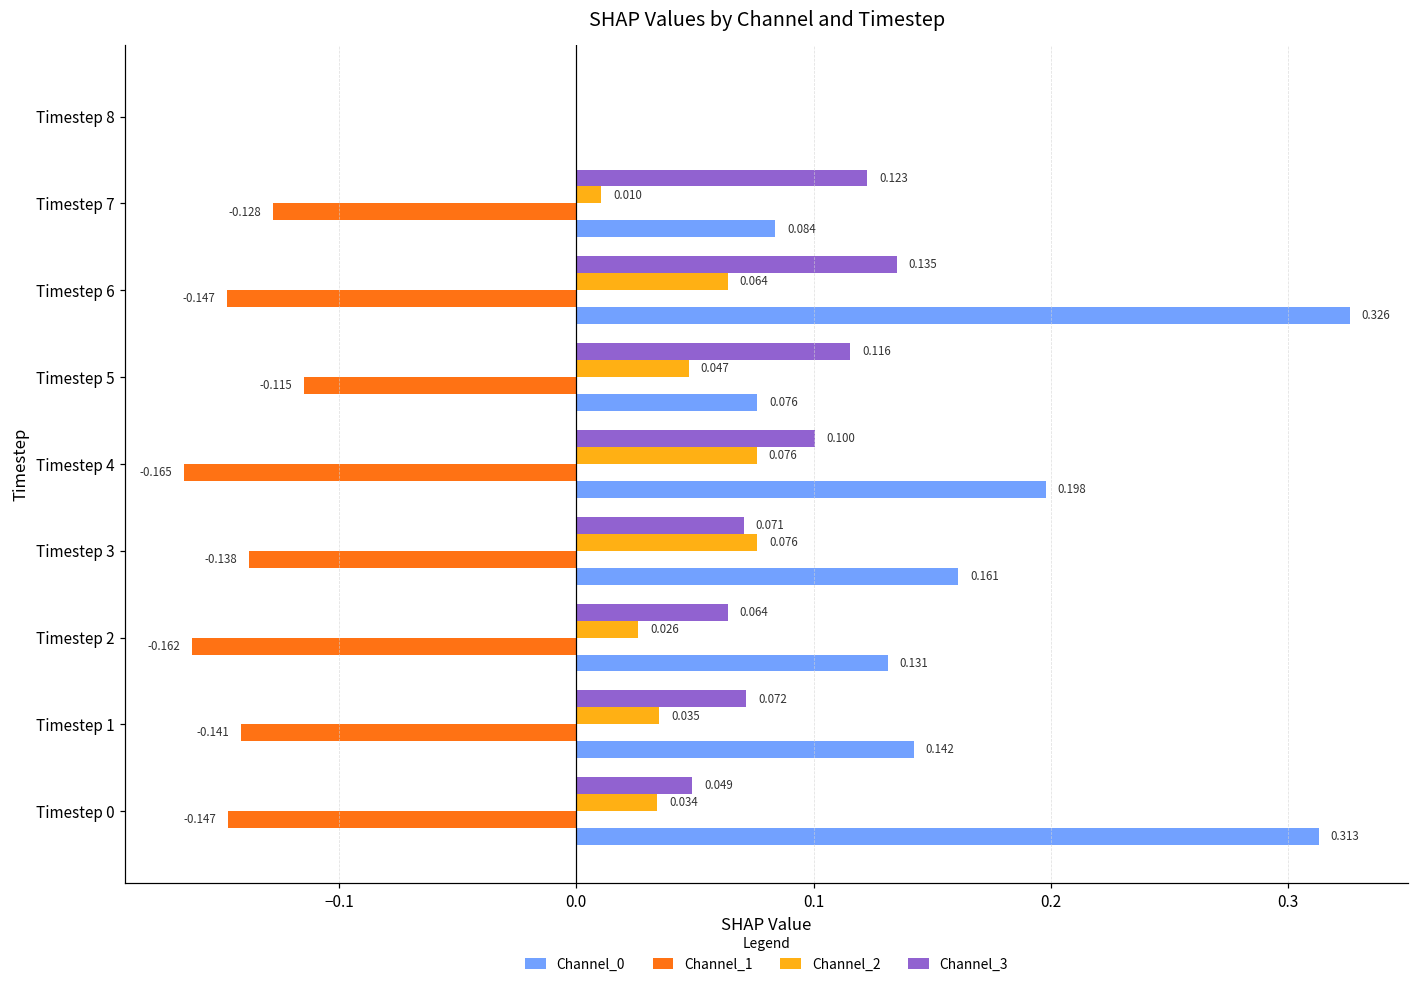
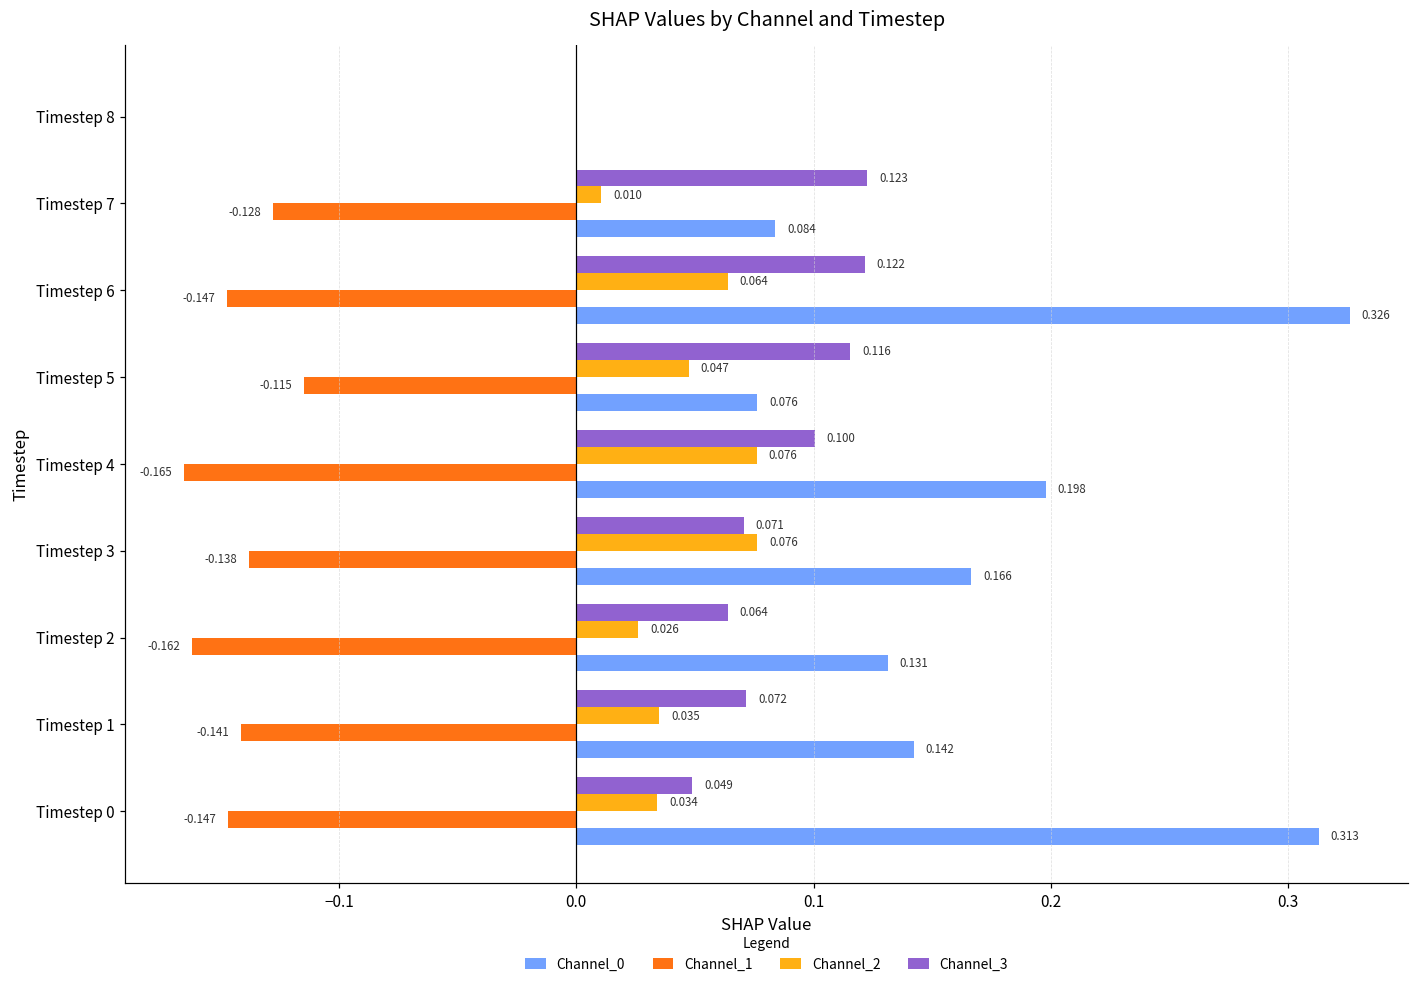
  {
    "Channel_0": {
      "Timestep 7": 0.084,
      "Timestep 6": 0.326,
      "Timestep 5": 0.076,
      "Timestep 4": 0.198,
-     "Timestep 3": 0.161,
+     "Timestep 3": 0.166,
      "Timestep 2": 0.131,
      "Timestep 1": 0.142,
      "Timestep 0": 0.313
    },
    "Channel_1": {
      "Timestep 7": -0.128,
      "Timestep 6": -0.147,
      "Timestep 5": -0.115,
      "Timestep 4": -0.165,
      "Timestep 3": -0.138,
      "Timestep 2": -0.162,
      "Timestep 1": -0.141,
      "Timestep 0": -0.147
    },
    "Channel_2": {
      "Timestep 7": 0.010,
      "Timestep 6": 0.064,
      "Timestep 5": 0.047,
      "Timestep 4": 0.076,
      "Timestep 3": 0.076,
      "Timestep 2": 0.026,
      "Timestep 1": 0.035,
      "Timestep 0": 0.034
    },
    "Channel_3": {
      "Timestep 7": 0.123,
-     "Timestep 6": 0.135,
+     "Timestep 6": 0.122,
      "Timestep 5": 0.116,
      "Timestep 4": 0.100,
      "Timestep 3": 0.071,
      "Timestep 2": 0.064,
      "Timestep 1": 0.072,
      "Timestep 0": 0.049
    }
  }
